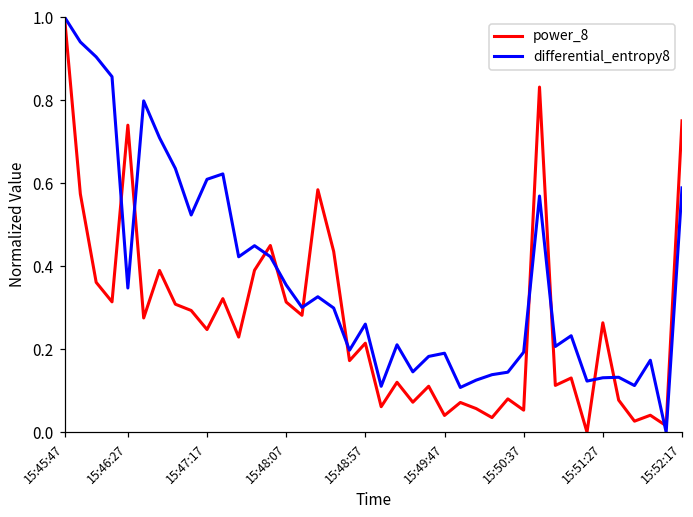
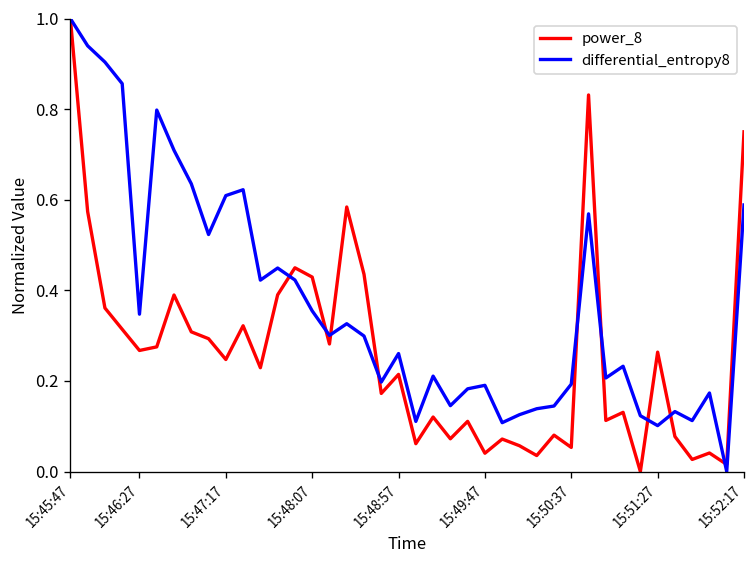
  {
    "power_8": {
-     "15:46:27": 0.74,
+     "15:46:27": 0.27,
      "15:47:17": 0.25,
-     "15:48:07": 0.31,
+     "15:48:07": 0.43,
      "15:48:57": 0.21,
      "15:49:47": 0.04,
      "15:50:37": 0.05,
      "15:51:27": 0.26,
      "15:52:17": 0.75
    },
    "differential_entropy8": {
      "15:46:27": 0.35,
      "15:47:17": 0.61,
      "15:48:07": 0.35,
      "15:48:57": 0.26,
      "15:49:47": 0.19,
      "15:50:37": 0.19,
-     "15:51:27": 0.13,
+     "15:51:27": 0.10,
      "15:52:17": 0.59
    }
  }
